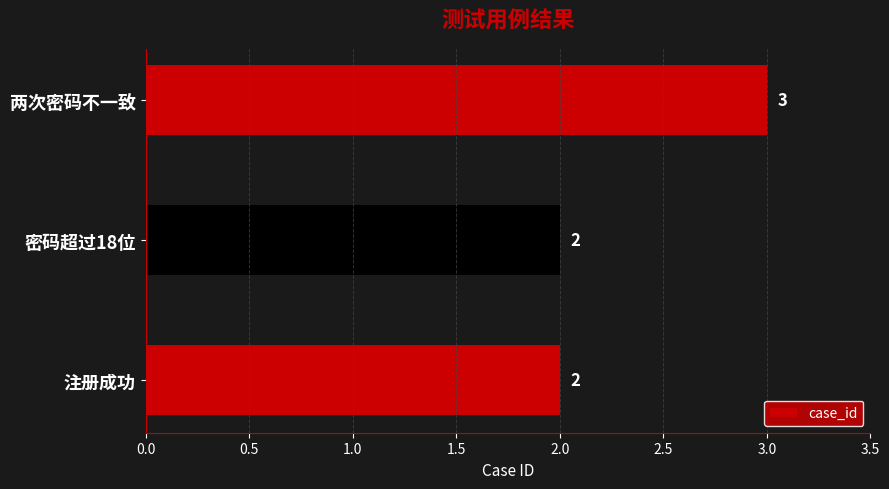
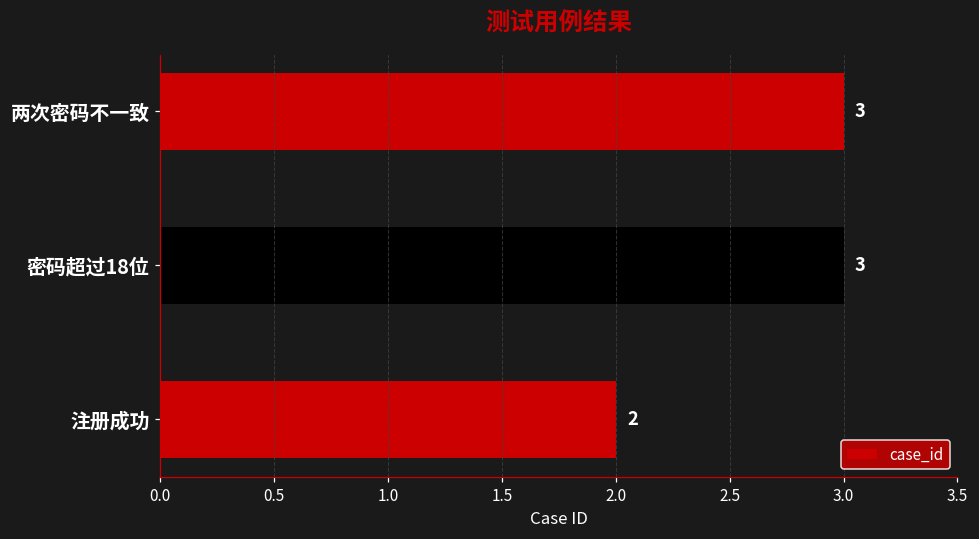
  {
    "两次密码不一致": 3,
-   "密码超过18位": 2,
+   "密码超过18位": 3,
    "注册成功": 2
  }
